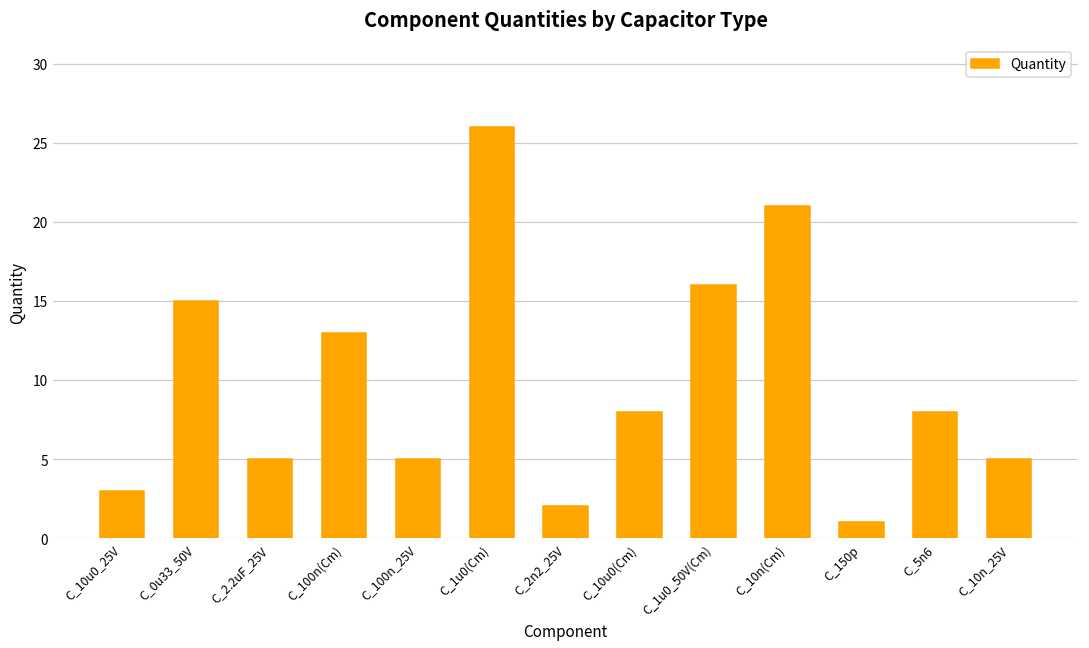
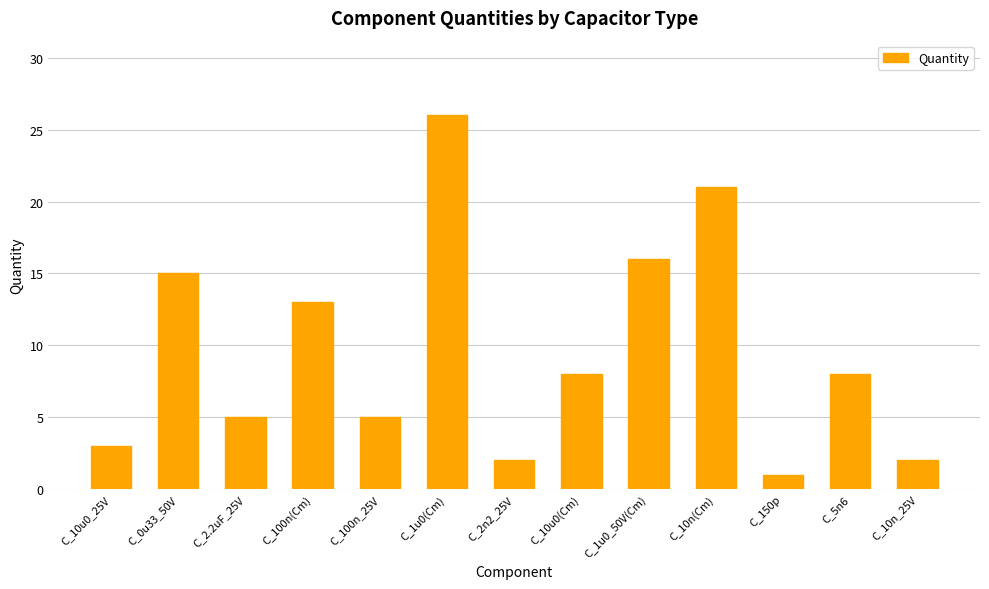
  {
    "C_10u0_25V": 3,
    "C_0u33_50V": 15,
    "C_2.2uF_25V": 5,
    "C_100n(Cm)": 13,
    "C_100n_25V": 5,
    "C_1u0(Cm)": 26,
    "C_2n2_25V": 2,
    "C_10u0(Cm)": 8,
    "C_1u0_50V(Cm)": 16,
    "C_10n(Cm)": 21,
    "C_150p": 1,
    "C_5n6": 8,
-   "C_10n_25V": 5
+   "C_10n_25V": 2
  }
